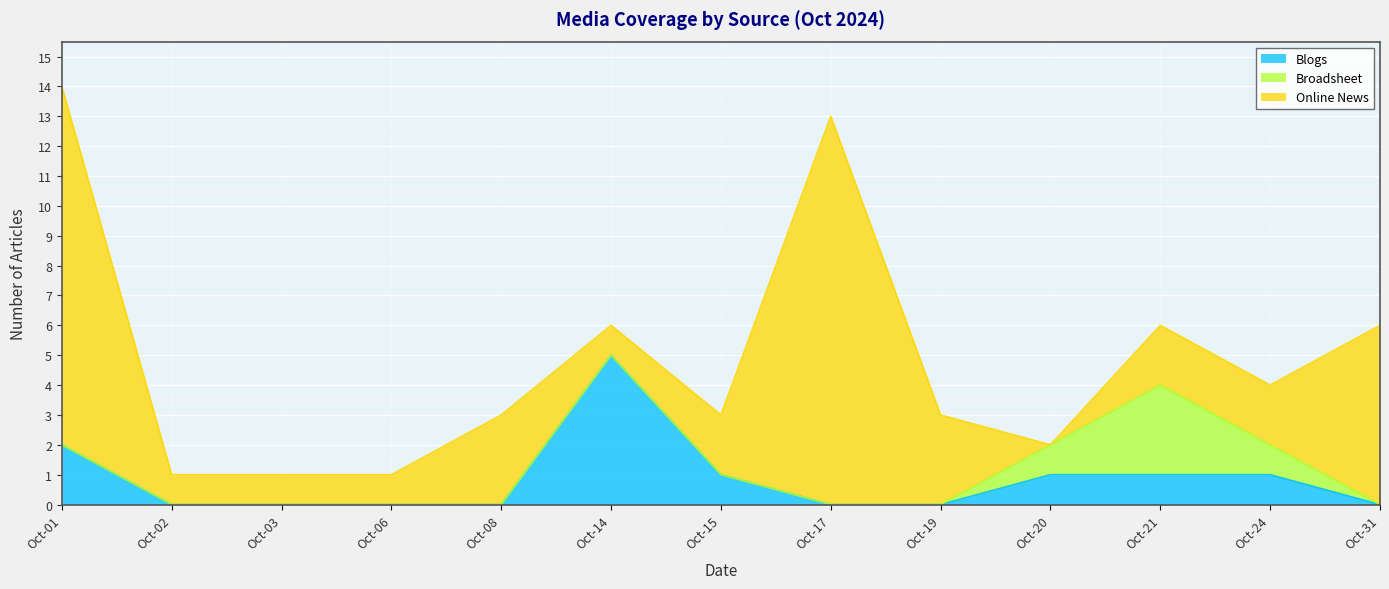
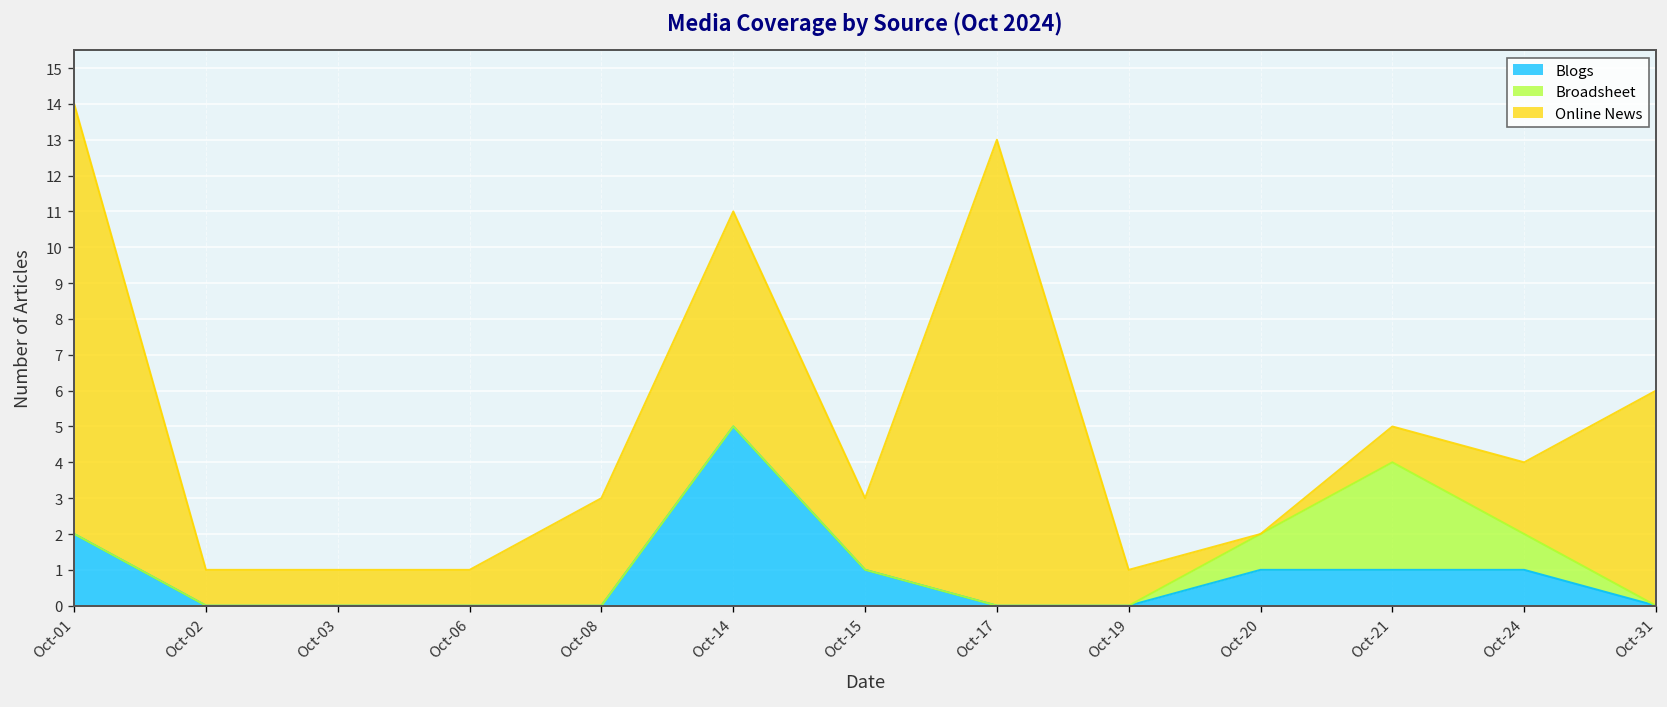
  {
    "Blogs": {
      "Oct-20": 1,
      "Oct-21": 1,
      "Oct-24": 1
    },
    "Broadsheet": {
      "Oct-21": 3,
      "Oct-24": 1
    },
    "Online News": {
      "Oct-01": 12,
      "Oct-02": 1,
      "Oct-03": 1,
      "Oct-06": 1,
      "Oct-08": 3,
-     "Oct-14": 1,
+     "Oct-14": 6,
      "Oct-15": 2,
      "Oct-17": 13,
-     "Oct-19": 3,
-     "Oct-21": 2,
+     "Oct-19": 1,
+     "Oct-21": 1,
      "Oct-24": 2,
      "Oct-31": 6
    }
  }
